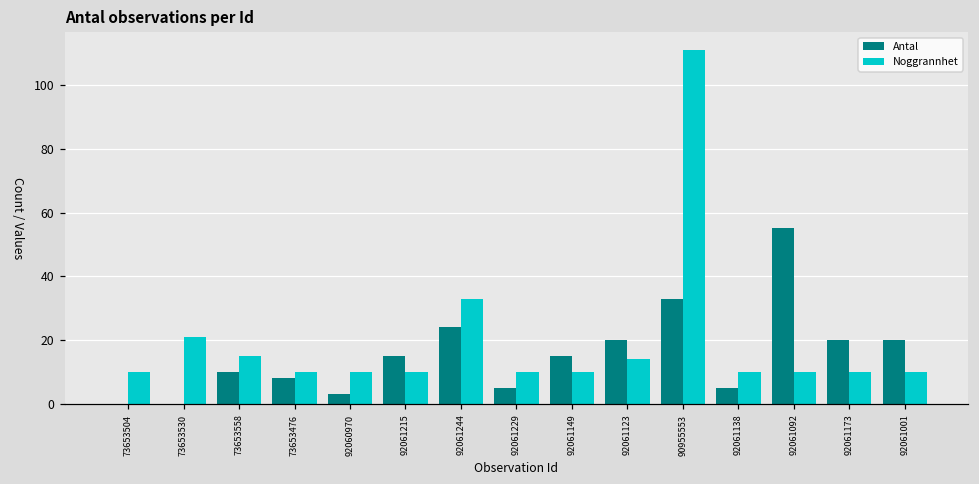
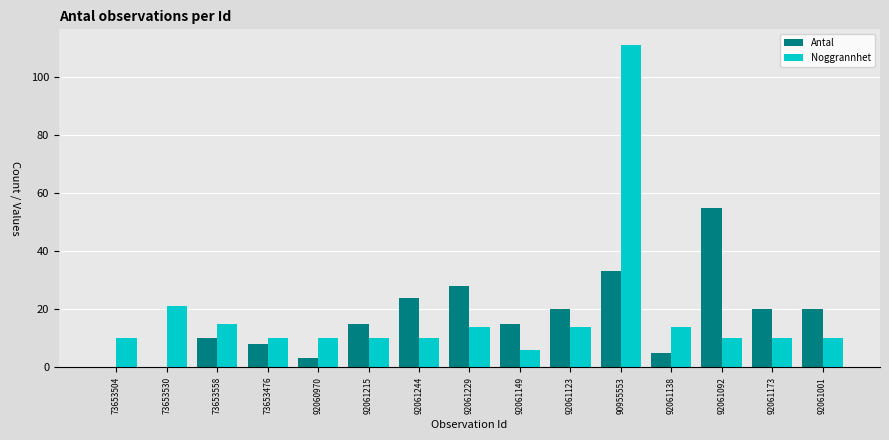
  {
    "Antal": {
      "73653504": 0,
      "73653530": 0,
      "73653558": 10,
      "73653476": 8,
      "92060970": 3,
      "92061215": 15,
      "92061244": 24,
-     "92061229": 5,
+     "92061229": 28,
      "92061149": 15,
      "92061123": 20,
      "90955553": 33,
      "92061138": 5,
      "92061092": 55,
      "92061173": 20,
      "92061001": 20
    },
    "Noggrannhet": {
      "73653504": 10,
      "73653530": 21,
      "73653558": 15,
      "73653476": 10,
      "92060970": 10,
      "92061215": 10,
-     "92061244": 33,
-     "92061229": 10,
-     "92061149": 10,
+     "92061244": 10,
+     "92061229": 14,
+     "92061149": 6,
      "92061123": 14,
      "90955553": 111,
-     "92061138": 10,
+     "92061138": 14,
      "92061092": 10,
      "92061173": 10,
      "92061001": 10
    }
  }
